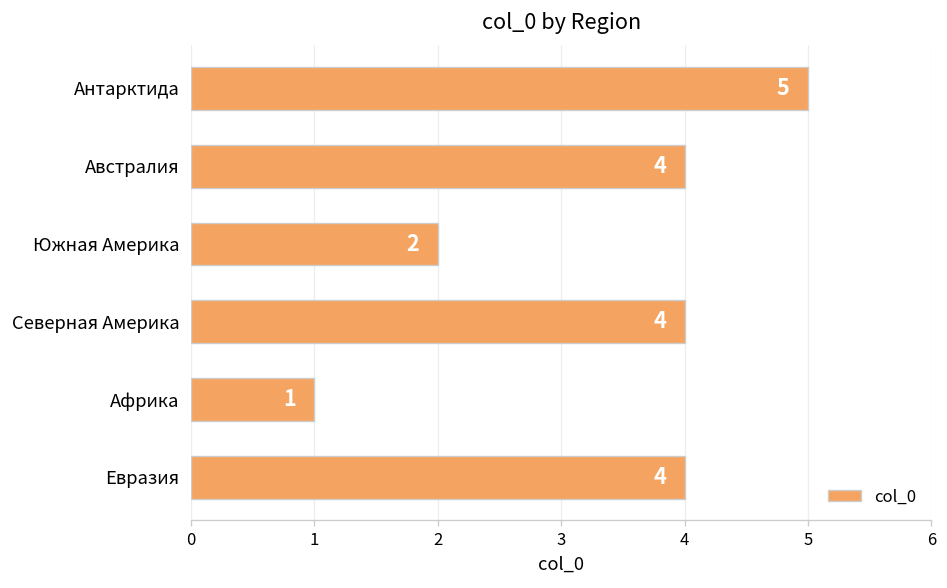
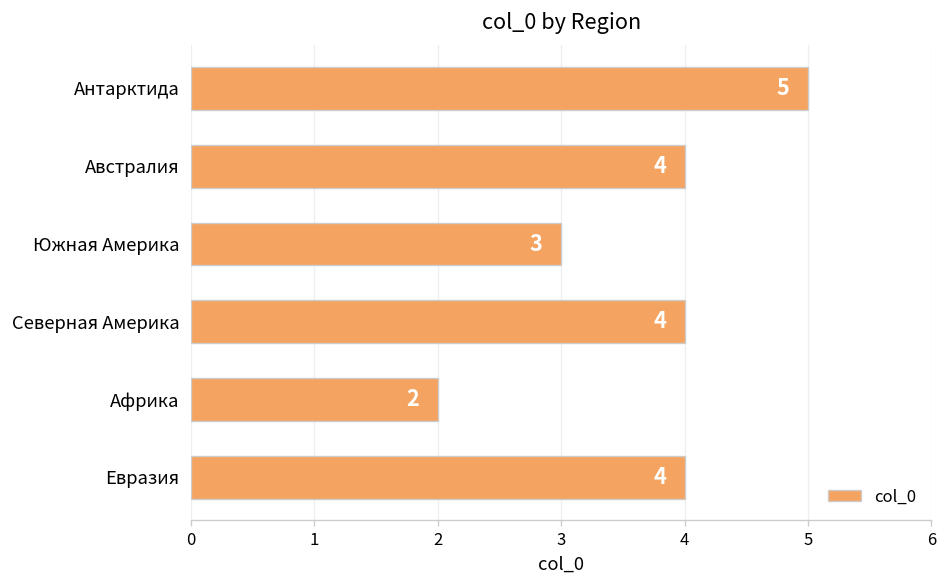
  {
    "Антарктида": 5,
    "Австралия": 4,
-   "Южная Америка": 2,
+   "Южная Америка": 3,
    "Северная Америка": 4,
-   "Африка": 1,
+   "Африка": 2,
    "Евразия": 4
  }
